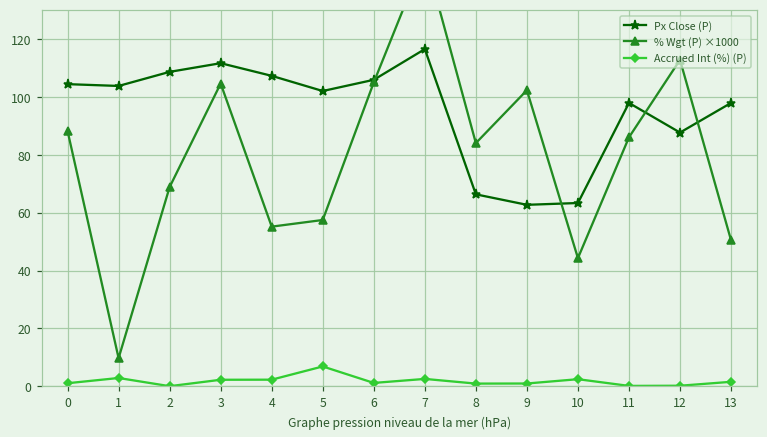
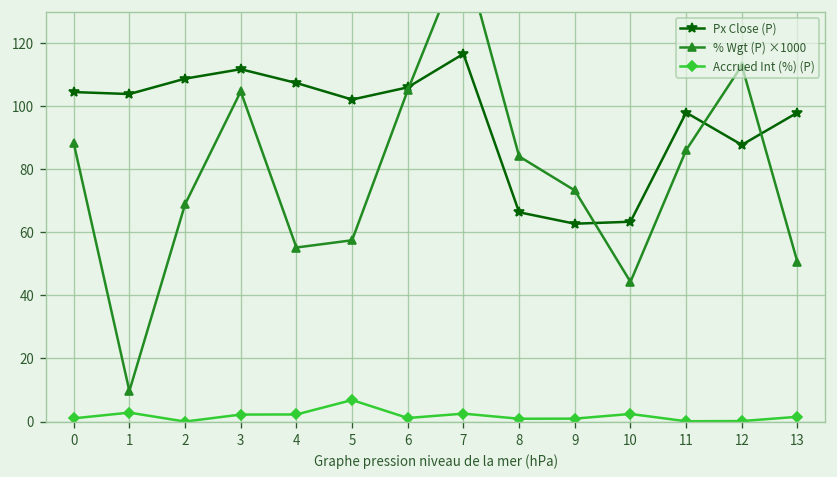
  {
    "Px Close (P)": {
      "0": 105,
      "1": 104,
      "2": 109,
      "3": 112,
      "4": 107,
      "5": 102,
      "7": 117,
      "8": 66,
      "9": 63,
      "10": 63,
      "11": 98,
      "12": 88,
      "13": 98
    },
    "% Wgt (P) ×1000": {
      "0": 88,
      "1": 10,
      "2": 69,
      "3": 105,
      "4": 55,
      "5": 58,
      "8": 84,
-     "9": 102,
+     "9": 73,
      "10": 44,
      "11": 86,
      "13": 51
    },
    "Accrued Int (%) (P)": {
      "0": 1,
      "1": 3,
      "2": 0,
      "3": 2,
      "4": 2,
      "5": 7,
      "6": 1,
      "7": 3,
      "8": 1,
      "9": 1,
      "10": 2,
      "11": 0,
      "12": 0,
      "13": 2
    }
  }
